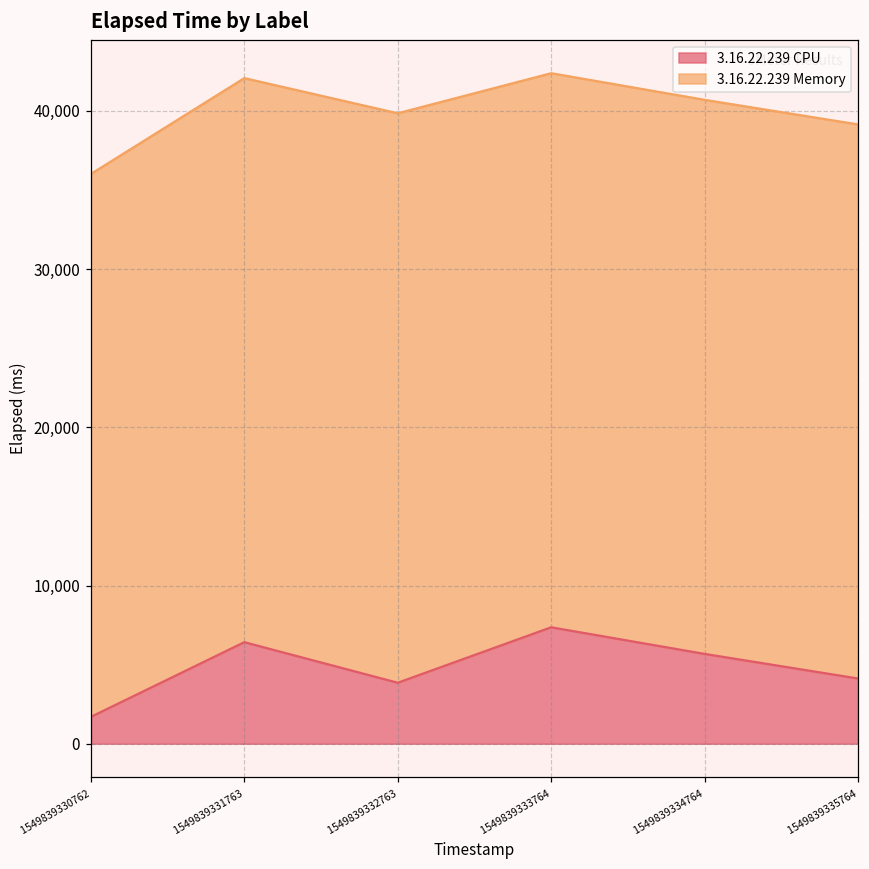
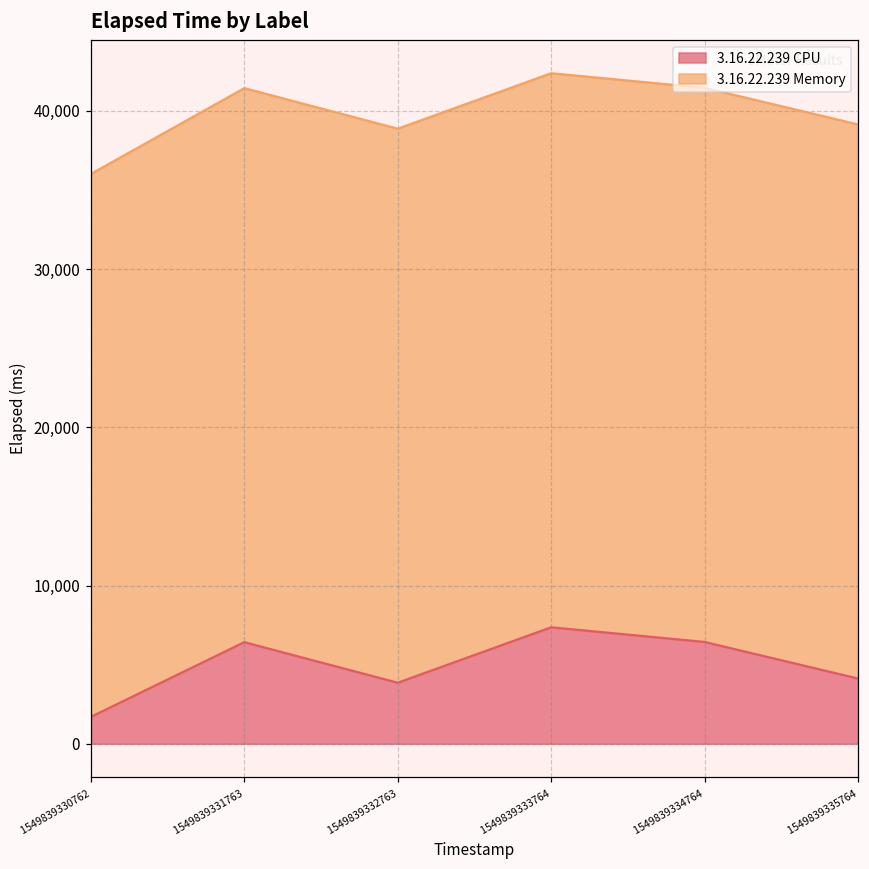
  {
    "3.16.22.239 CPU": {
      "1549839330762": "1,700",
      "1549839331763": "6,400",
      "1549839332763": "3,900",
      "1549839333764": "7,400",
-     "1549839334764": "5,700",
+     "1549839334764": "6,400",
      "1549839335764": "4,100"
    },
    "3.16.22.239 Memory": {
      "1549839330762": "34,300",
-     "1549839331763": "35,700",
-     "1549839332763": "36,000",
+     "1549839331763": "35,000",
+     "1549839332763": "35,000",
      "1549839333764": "35,000",
      "1549839335764": "35,000"
    }
  }
